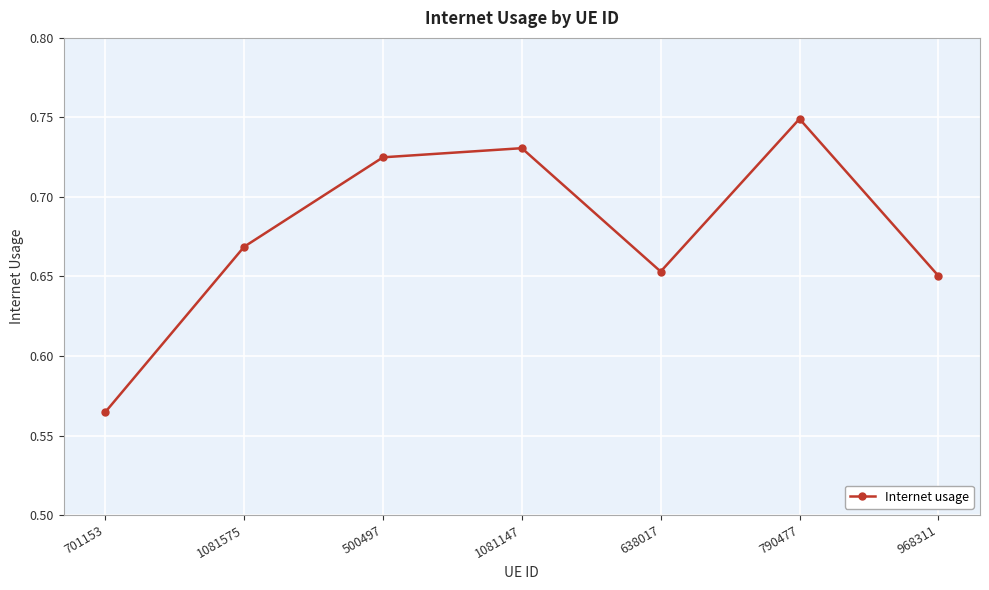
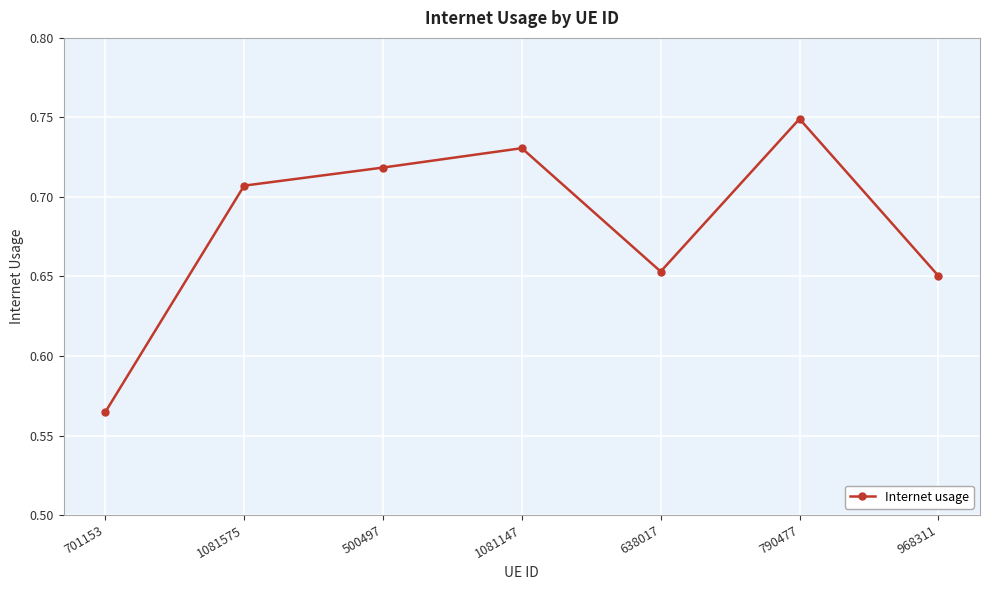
  {
    "701153": 0.565,
-   "1081575": 0.669,
-   "500497": 0.725,
+   "1081575": 0.707,
+   "500497": 0.718,
    "1081147": 0.731,
    "638017": 0.653,
    "790477": 0.749,
    "968311": 0.650
  }
